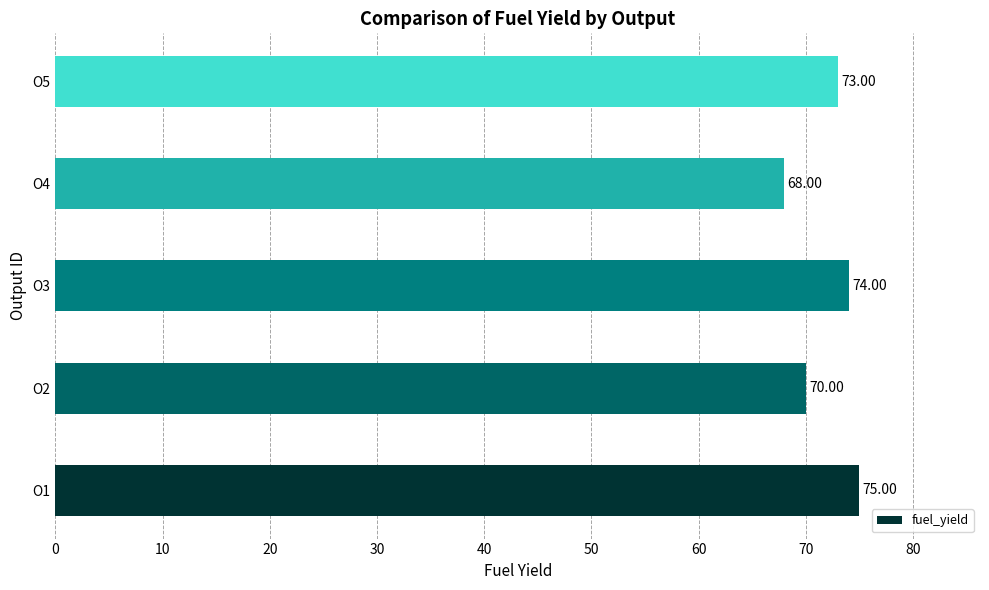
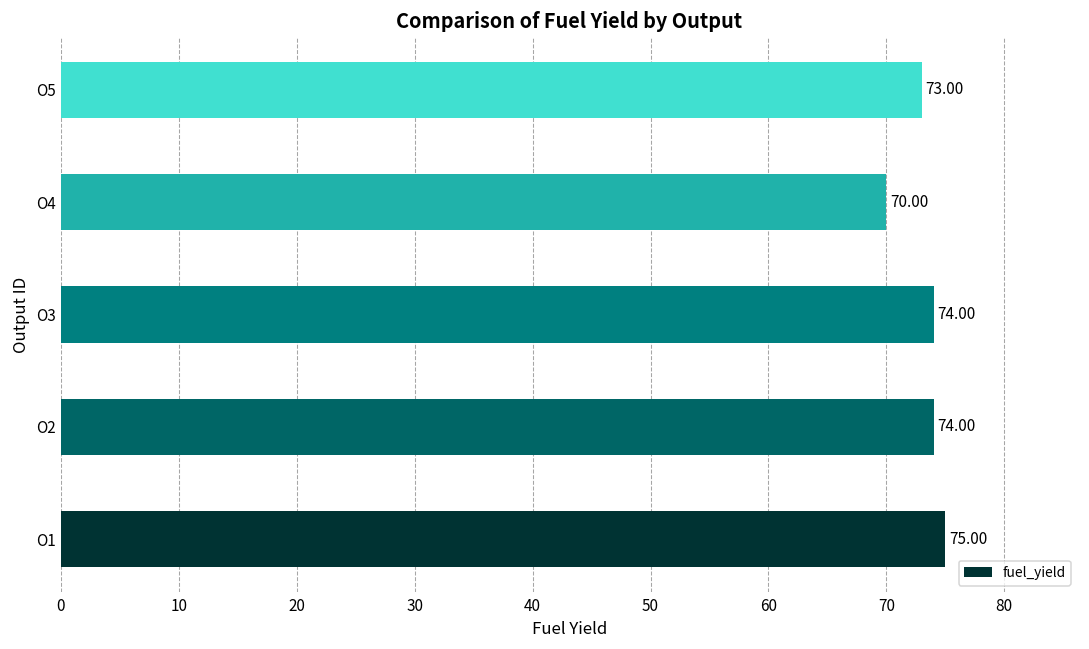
  {
    "O5": 73.00,
-   "O4": 68.00,
+   "O4": 70.00,
    "O3": 74.00,
-   "O2": 70.00,
+   "O2": 74.00,
    "O1": 75.00
  }
